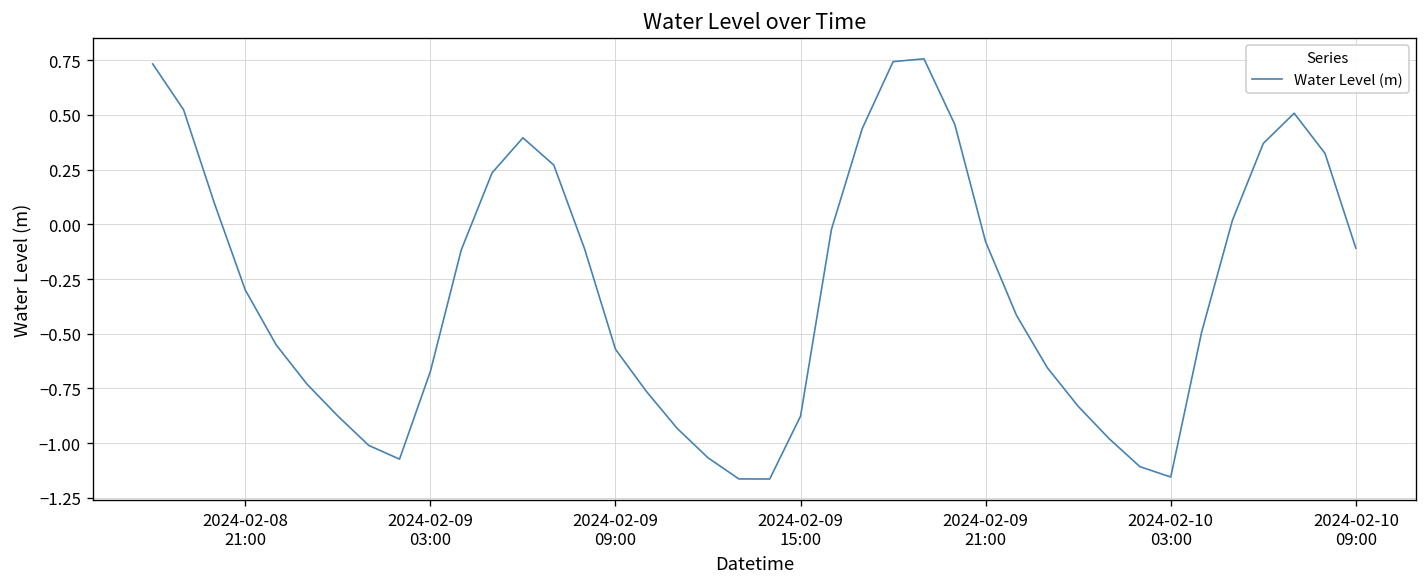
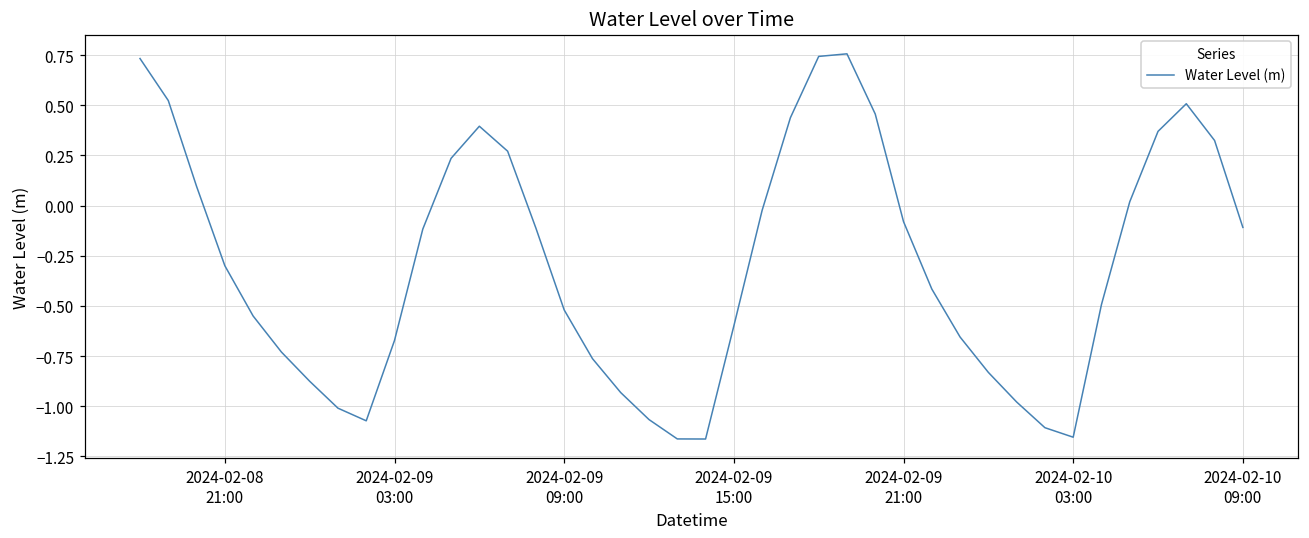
  {
    "2024-02-08 21:00": -0.30,
    "2024-02-09 03:00": -0.67,
-   "2024-02-09 09:00": -0.57,
-   "2024-02-09 15:00": -0.88,
+   "2024-02-09 09:00": -0.52,
+   "2024-02-09 15:00": -0.60,
    "2024-02-09 21:00": -0.08,
    "2024-02-10 03:00": -1.15,
    "2024-02-10 09:00": -0.11
  }
